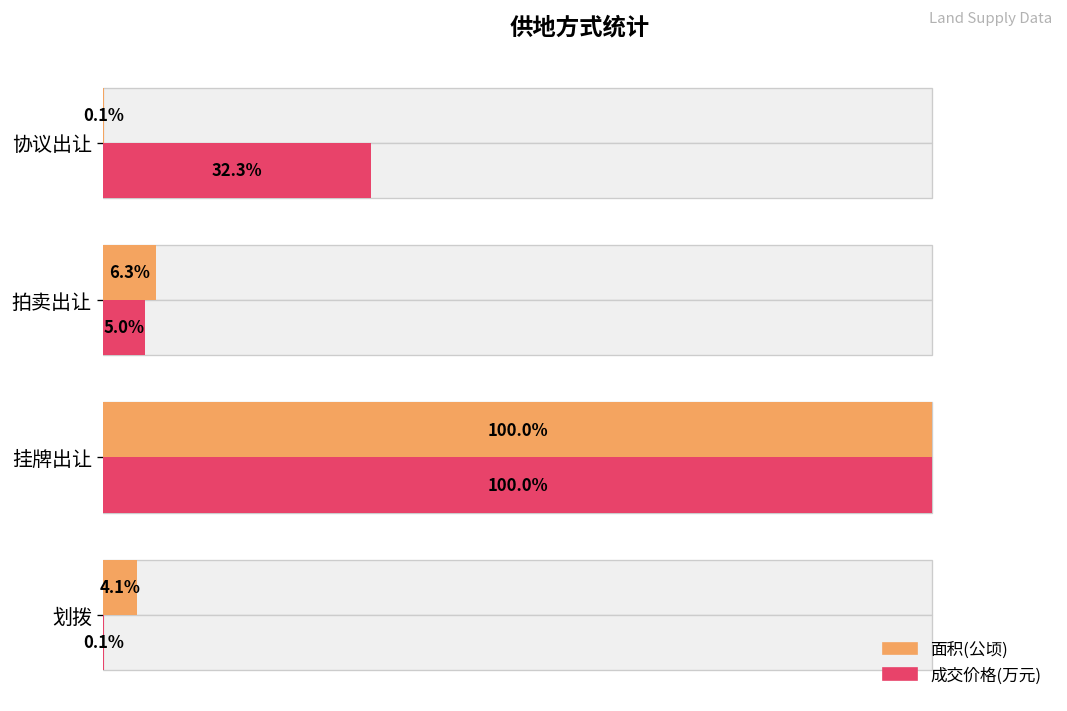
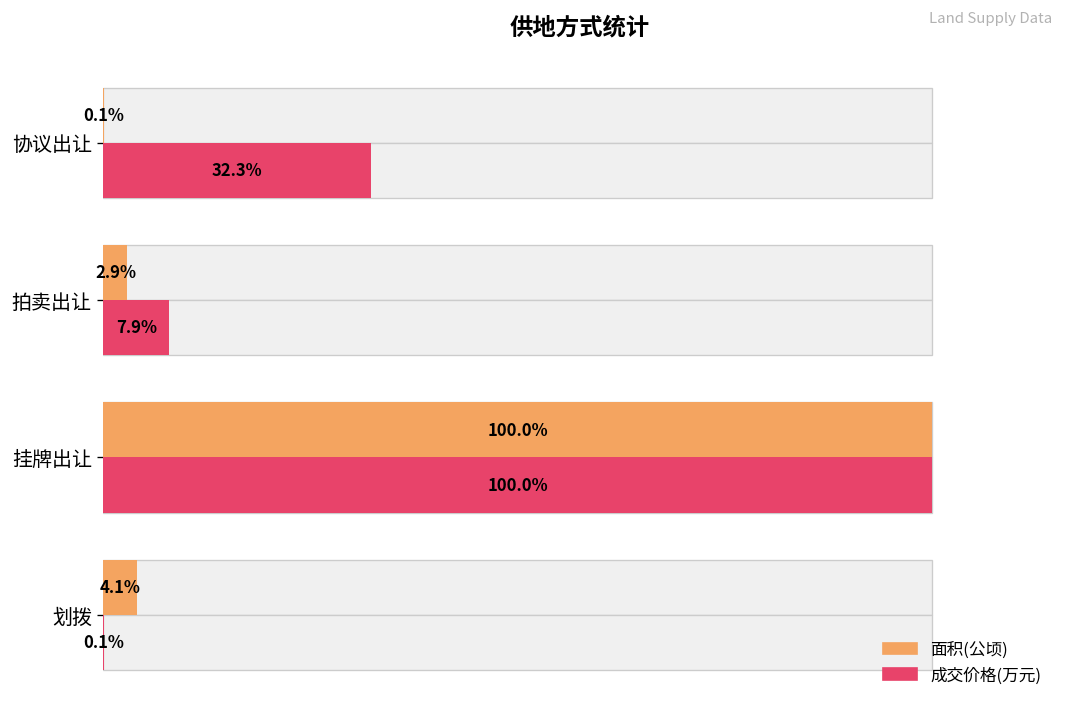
  {
    "面积(公顷)": {
      "协议出让": "0.1%",
-     "拍卖出让": "6.3%",
+     "拍卖出让": "2.9%",
      "挂牌出让": "100.0%"
    },
    "成交价格(万元)": {
-     "拍卖出让": "5.0%",
+     "拍卖出让": "7.9%",
      "挂牌出让": "100.0%",
      "划拨": "0.1%"
    }
  }
